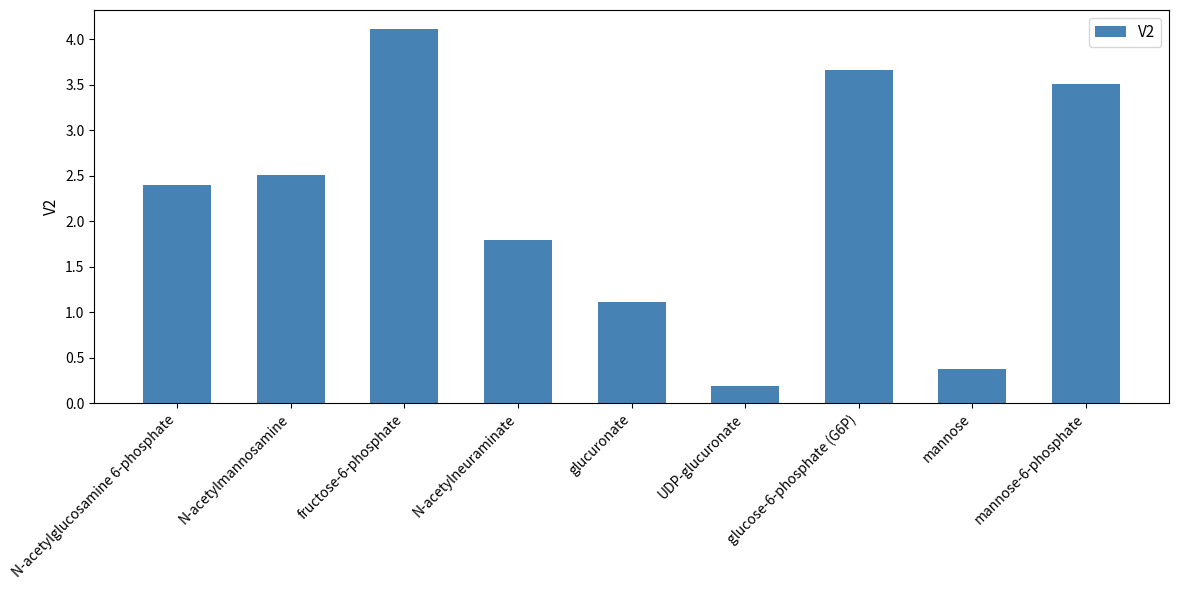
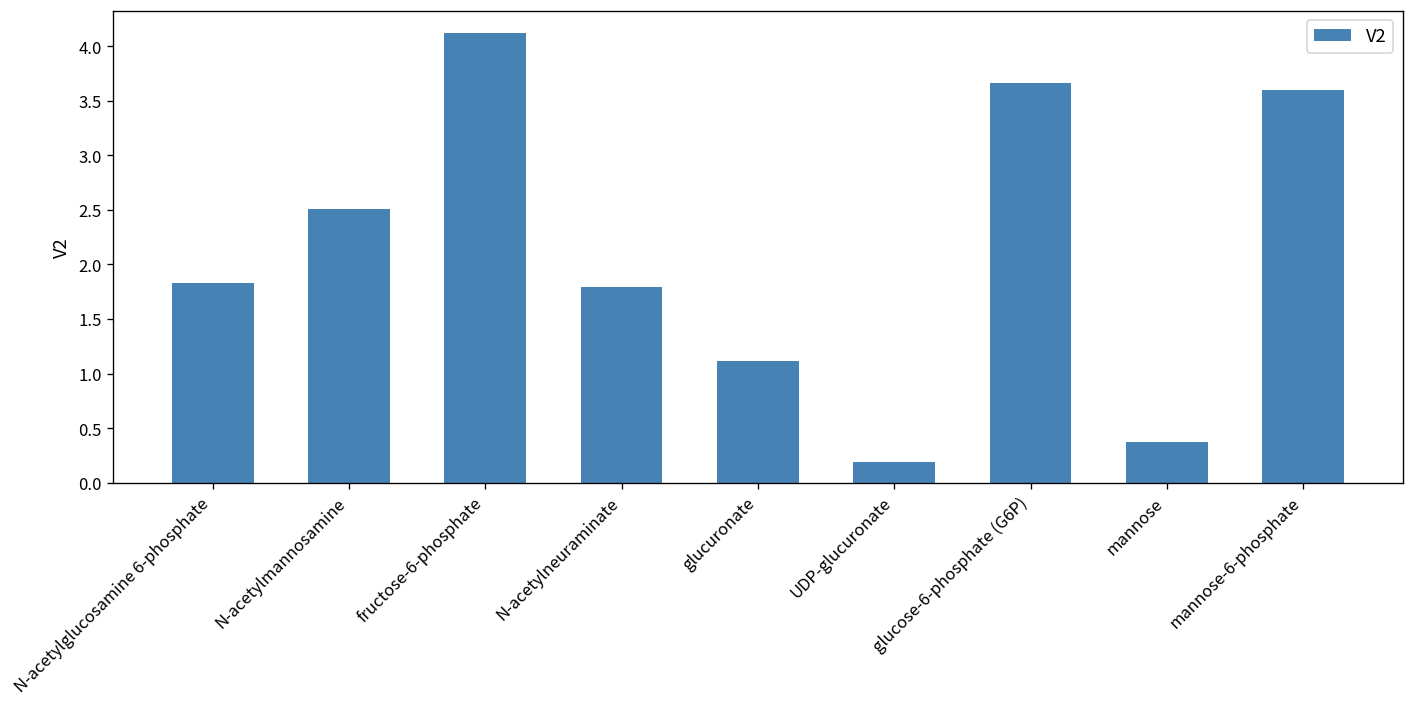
  {
-   "N-acetylglucosamine 6-phosphate": 2.4,
+   "N-acetylglucosamine 6-phosphate": 1.8,
    "N-acetylmannosamine": 2.5,
    "fructose-6-phosphate": 4.1,
    "N-acetylneuraminate": 1.8,
    "glucuronate": 1.1,
    "UDP-glucuronate": 0.2,
    "glucose-6-phosphate (G6P)": 3.7,
    "mannose": 0.4,
-   "mannose-6-phosphate": 3.5
+   "mannose-6-phosphate": 3.6
  }
